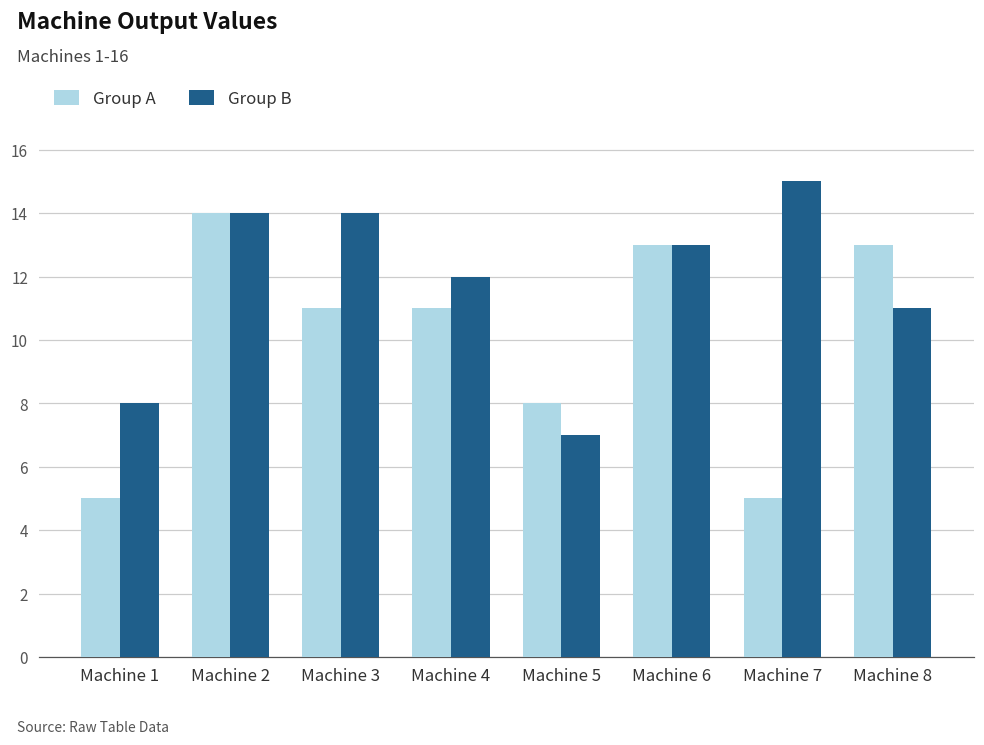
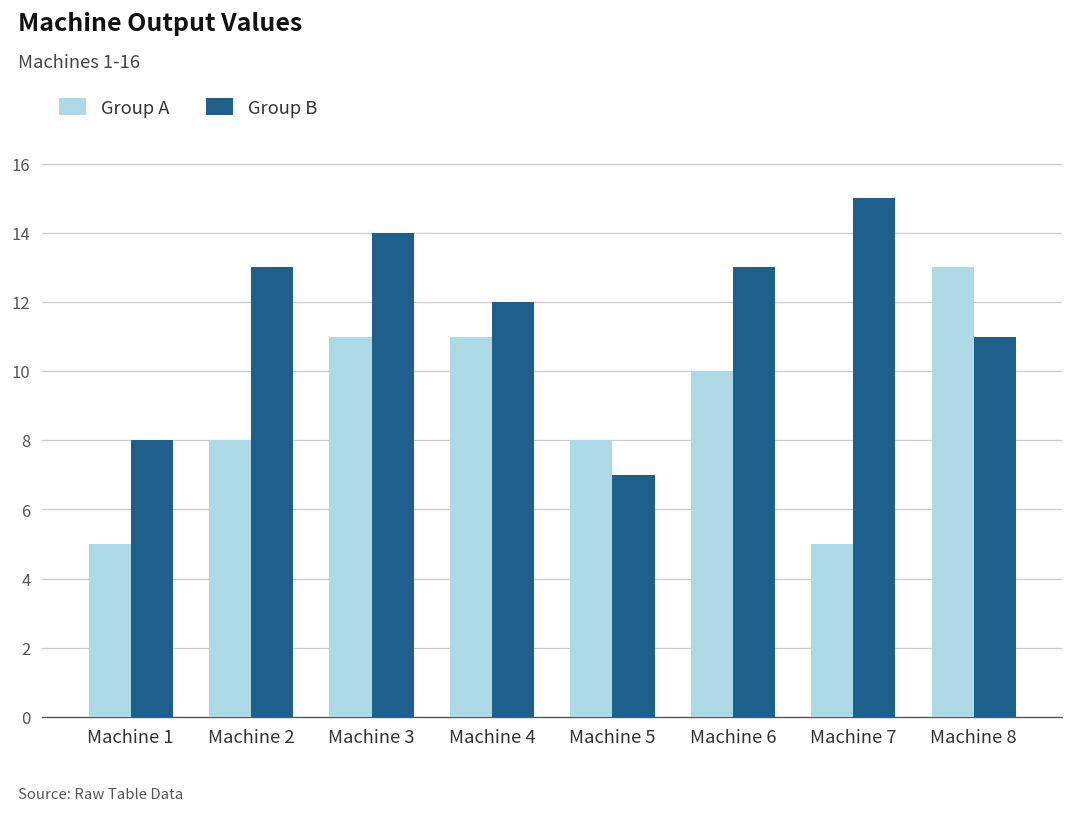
  {
    "Group A": {
      "Machine 1": 5,
-     "Machine 2": 14,
+     "Machine 2": 8,
      "Machine 3": 11,
      "Machine 4": 11,
      "Machine 5": 8,
-     "Machine 6": 13,
+     "Machine 6": 10,
      "Machine 7": 5,
      "Machine 8": 13
    },
    "Group B": {
      "Machine 1": 8,
-     "Machine 2": 14,
+     "Machine 2": 13,
      "Machine 3": 14,
      "Machine 4": 12,
      "Machine 5": 7,
      "Machine 6": 13,
      "Machine 7": 15,
      "Machine 8": 11
    }
  }
